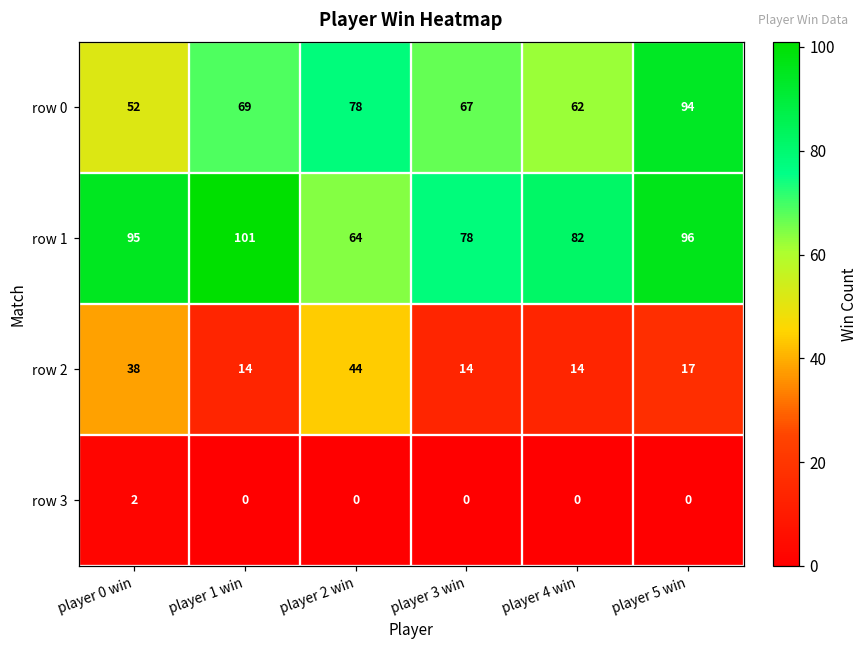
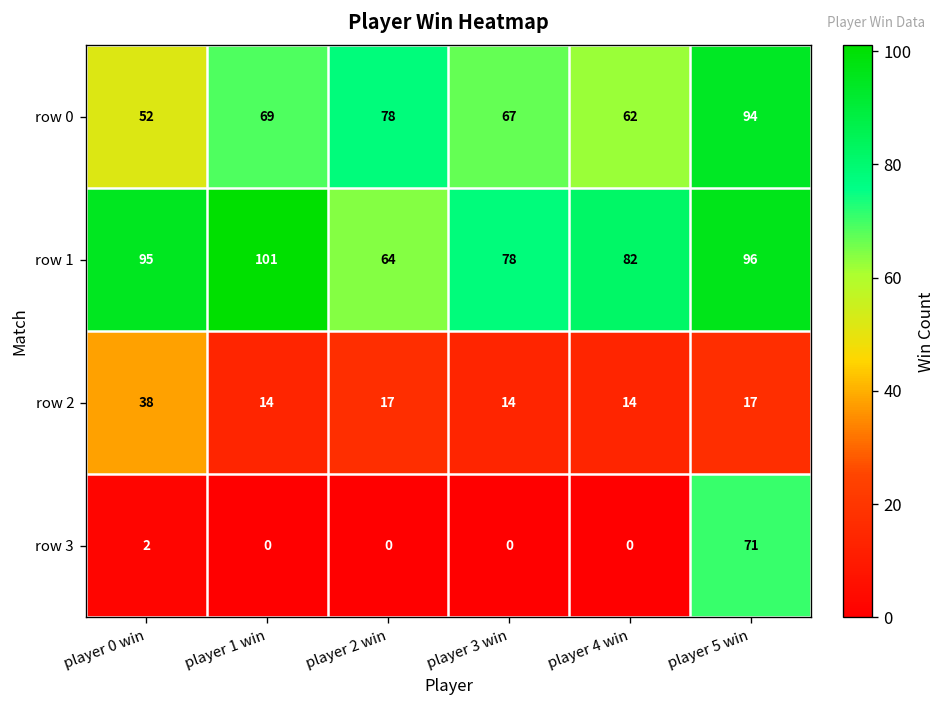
  {
    "row 0": {
      "player 0 win": 52,
      "player 1 win": 69,
      "player 2 win": 78,
      "player 3 win": 67,
      "player 4 win": 62,
      "player 5 win": 94
    },
    "row 1": {
      "player 0 win": 95,
      "player 1 win": 101,
      "player 2 win": 64,
      "player 3 win": 78,
      "player 4 win": 82,
      "player 5 win": 96
    },
    "row 2": {
      "player 0 win": 38,
      "player 1 win": 14,
-     "player 2 win": 44,
+     "player 2 win": 17,
      "player 3 win": 14,
      "player 4 win": 14,
      "player 5 win": 17
    },
    "row 3": {
      "player 0 win": 2,
      "player 1 win": 0,
      "player 2 win": 0,
      "player 3 win": 0,
      "player 4 win": 0,
-     "player 5 win": 0
+     "player 5 win": 71
    }
  }
